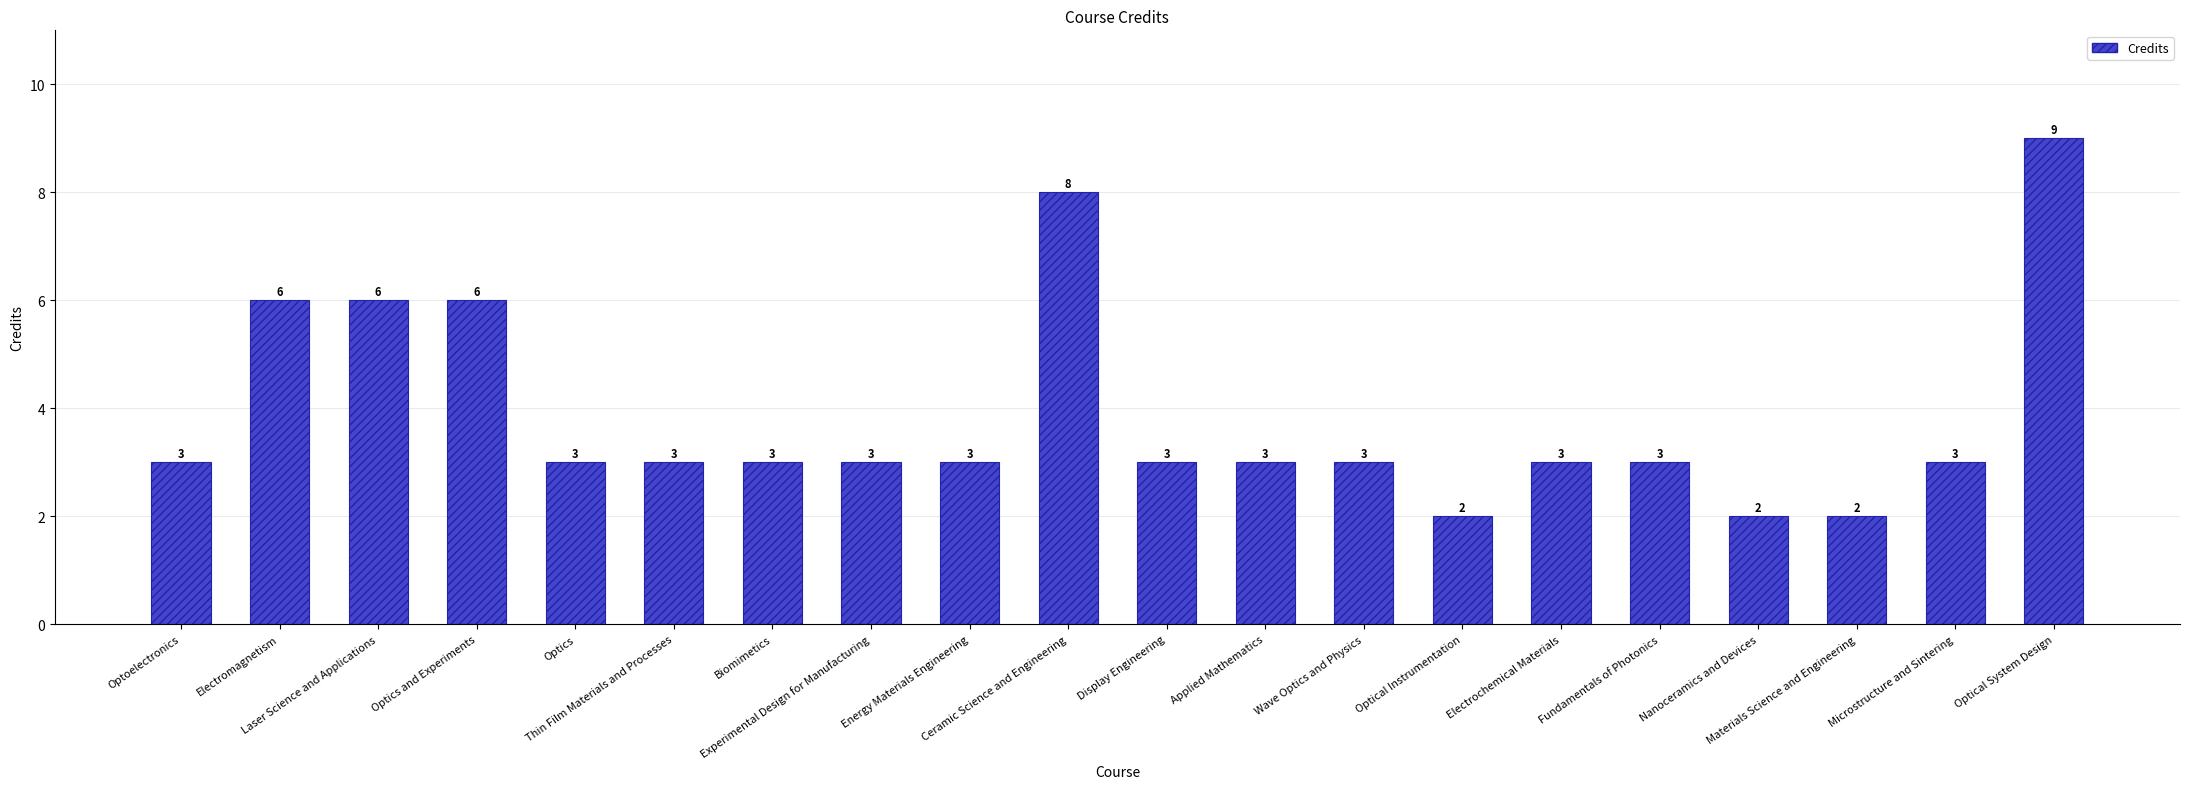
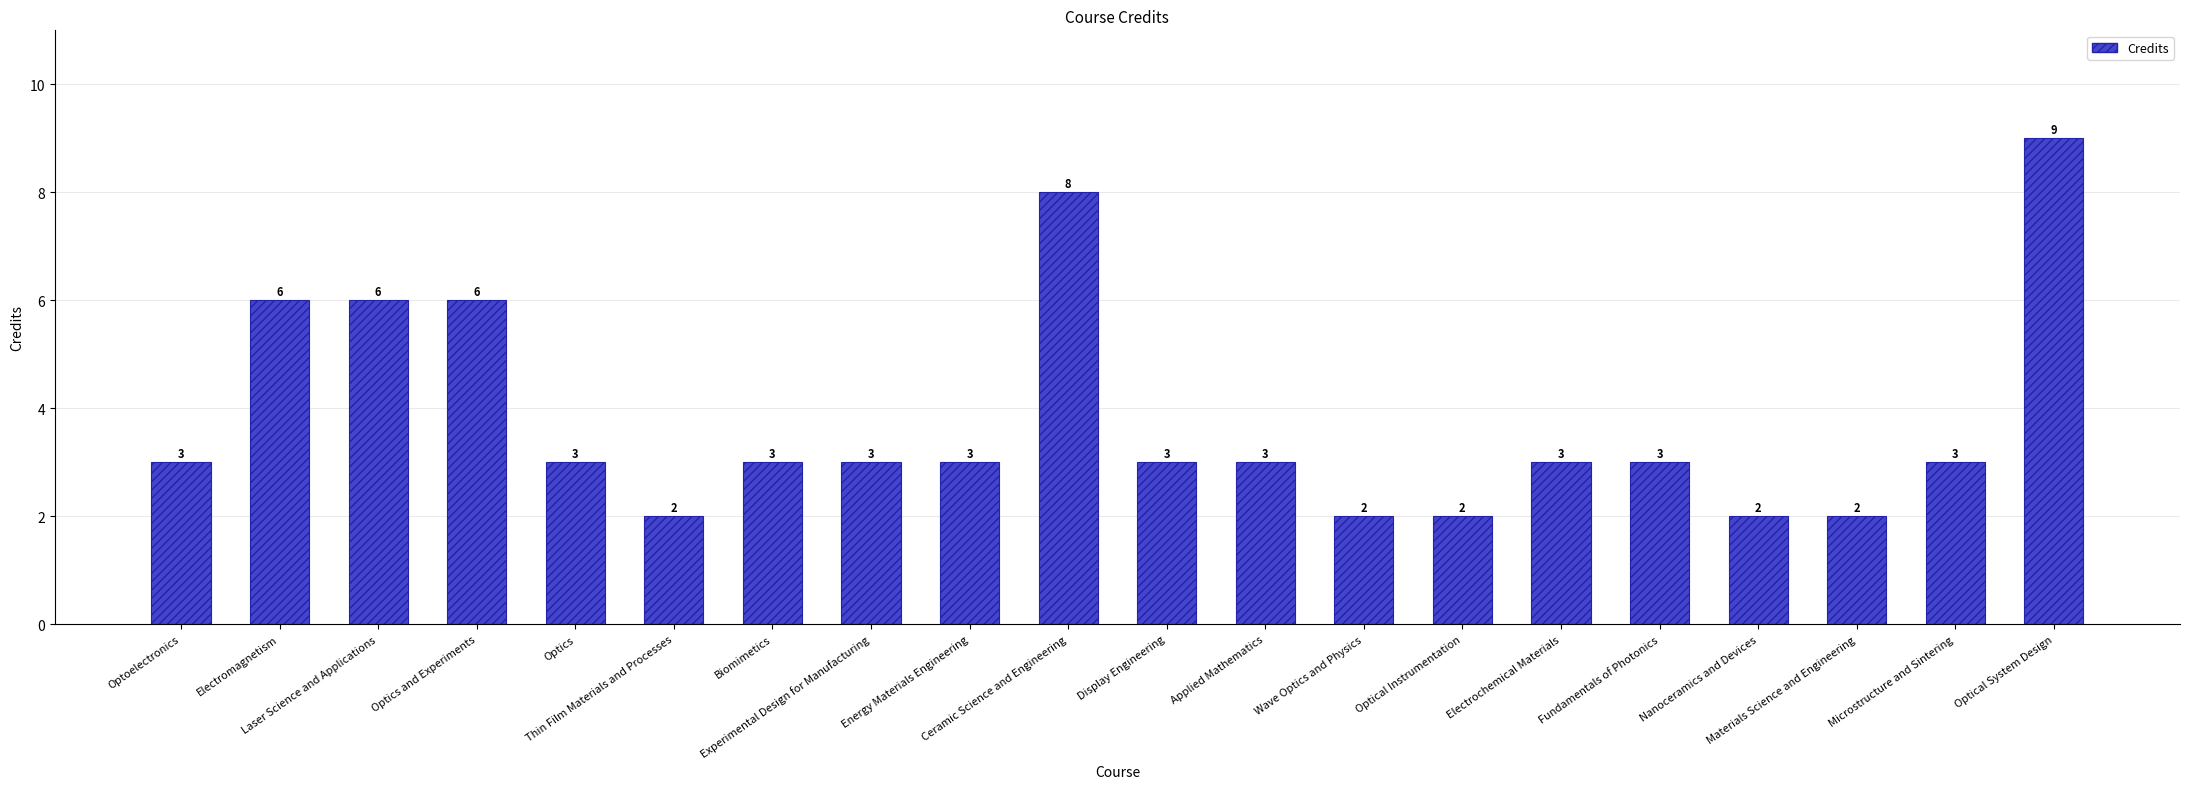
  {
    "Optoelectronics": 3,
    "Electromagnetism": 6,
    "Laser Science and Applications": 6,
    "Optics and Experiments": 6,
    "Optics": 3,
-   "Thin Film Materials and Processes": 3,
+   "Thin Film Materials and Processes": 2,
    "Biomimetics": 3,
    "Experimental Design for Manufacturing": 3,
    "Energy Materials Engineering": 3,
    "Ceramic Science and Engineering": 8,
    "Display Engineering": 3,
    "Applied Mathematics": 3,
-   "Wave Optics and Physics": 3,
+   "Wave Optics and Physics": 2,
    "Optical Instrumentation": 2,
    "Electrochemical Materials": 3,
    "Fundamentals of Photonics": 3,
    "Nanoceramics and Devices": 2,
    "Materials Science and Engineering": 2,
    "Microstructure and Sintering": 3,
    "Optical System Design": 9
  }
